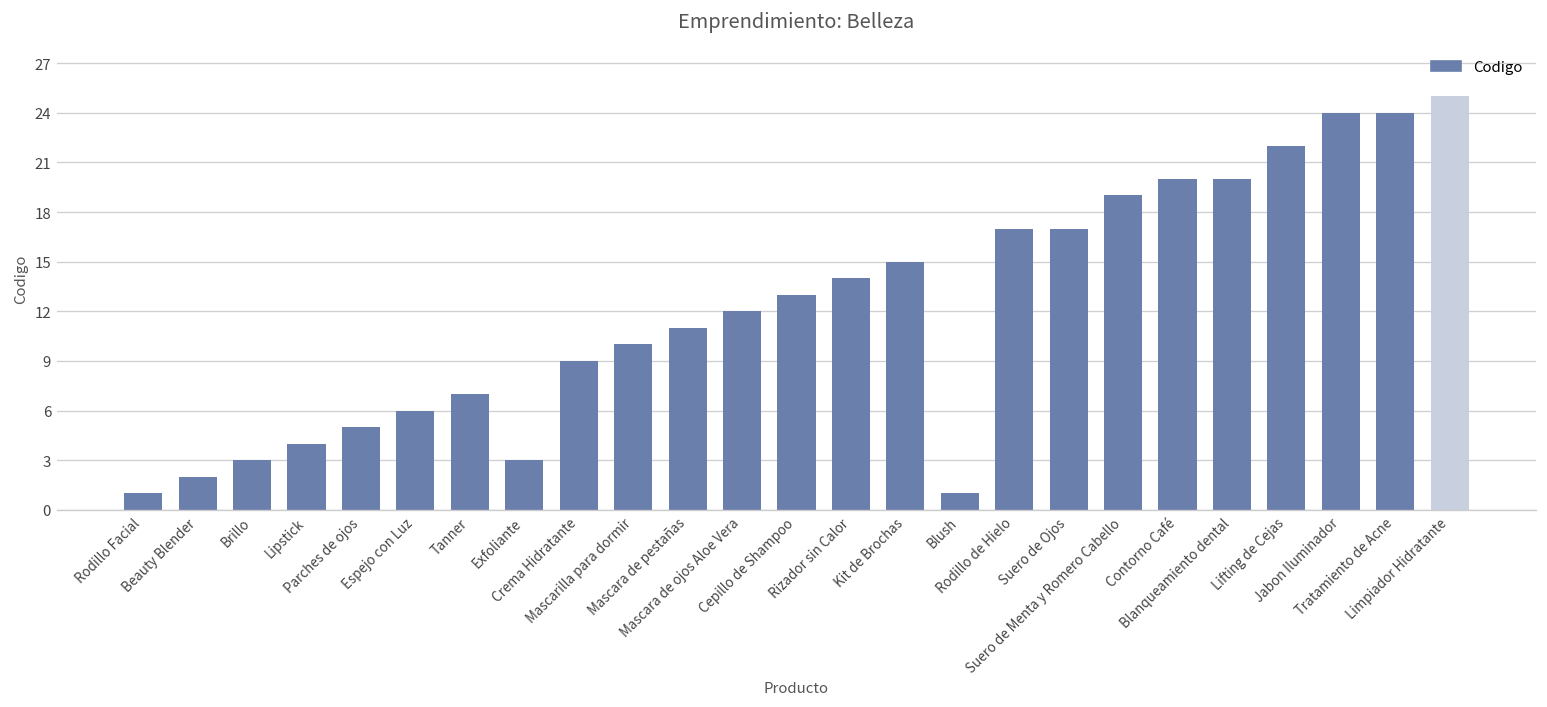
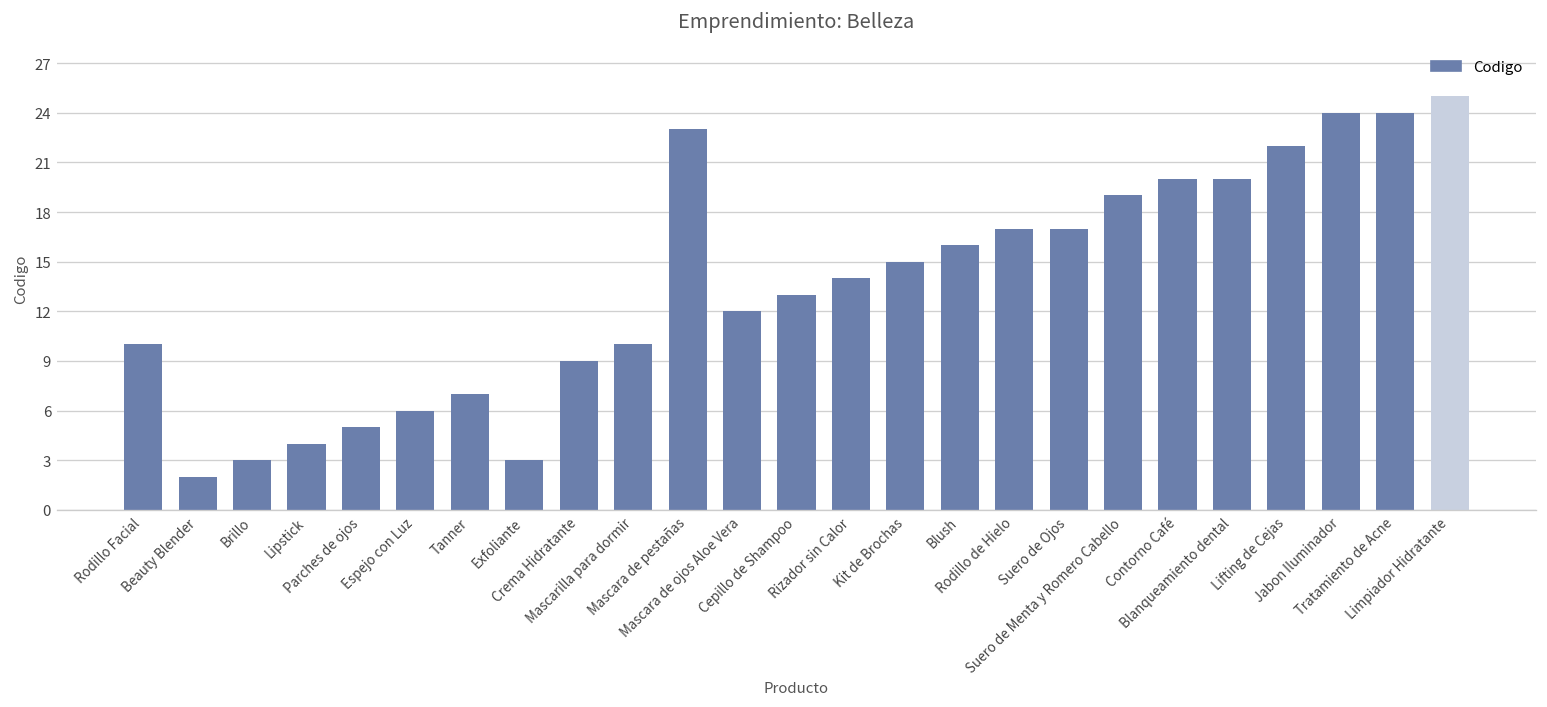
  {
-   "Rodillo Facial": 1,
+   "Rodillo Facial": 10,
    "Beauty Blender": 2,
    "Brillo": 3,
    "Lipstick": 4,
    "Parches de ojos": 5,
    "Espejo con Luz": 6,
    "Tanner": 7,
    "Exfoliante": 3,
    "Crema Hidratante": 9,
    "Mascarilla para dormir": 10,
-   "Mascara de pestañas": 11,
+   "Mascara de pestañas": 23,
    "Mascara de ojos Aloe Vera": 12,
    "Cepillo de Shampoo": 13,
    "Rizador sin Calor": 14,
    "Kit de Brochas": 15,
-   "Blush": 1,
+   "Blush": 16,
    "Rodillo de Hielo": 17,
    "Suero de Ojos": 17,
    "Suero de Menta y Romero Cabello": 19,
    "Contorno Café": 20,
    "Blanqueamiento dental": 20,
    "Lifting de Cejas": 22,
    "Jabon Iluminador": 24,
    "Tratamiento de Acne": 24,
    "Limpiador Hidratante": 25
  }
